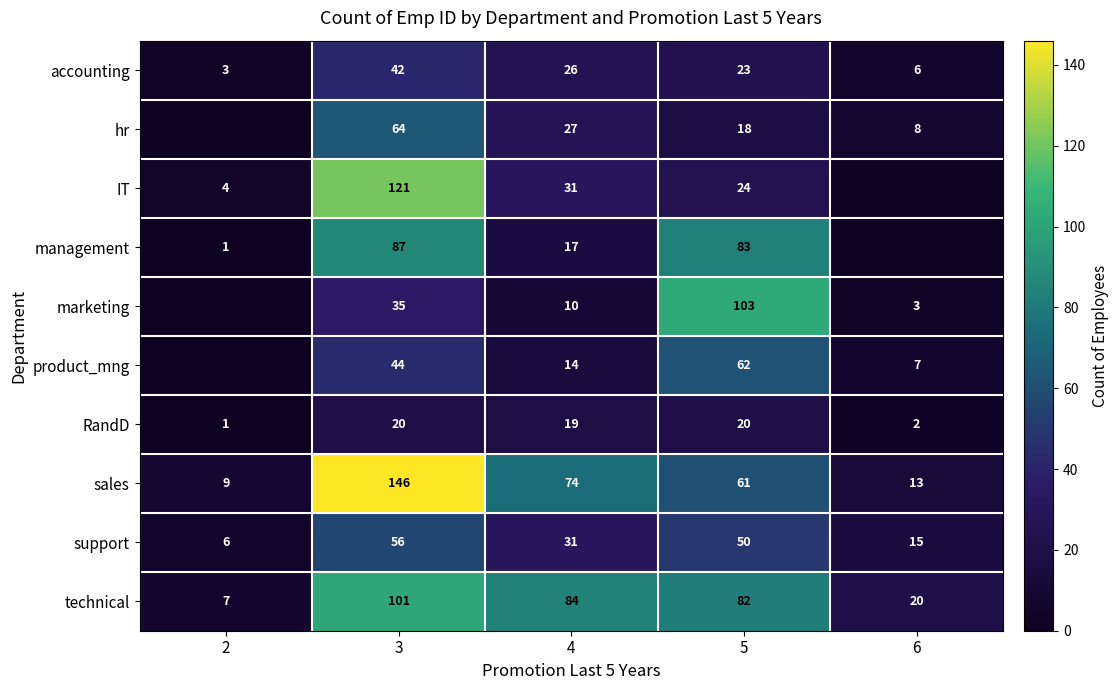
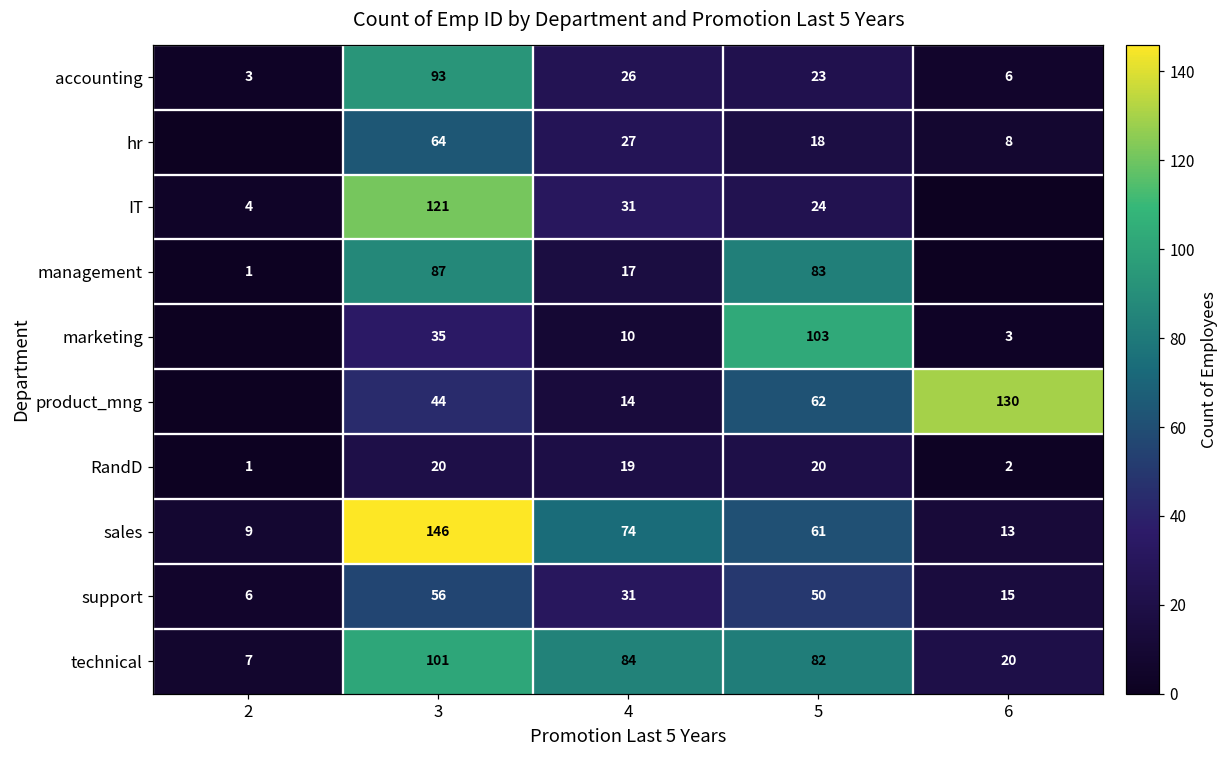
  {
    "accounting": {
      "2": 3,
-     "3": 42,
+     "3": 93,
      "4": 26,
      "5": 23,
      "6": 6
    },
    "hr": {
      "3": 64,
      "4": 27,
      "5": 18,
      "6": 8
    },
    "IT": {
      "2": 4,
      "3": 121,
      "4": 31,
      "5": 24
    },
    "management": {
      "2": 1,
      "3": 87,
      "4": 17,
      "5": 83
    },
    "marketing": {
      "3": 35,
      "4": 10,
      "5": 103,
      "6": 3
    },
    "product_mng": {
      "3": 44,
      "4": 14,
      "5": 62,
-     "6": 7
+     "6": 130
    },
    "RandD": {
      "2": 1,
      "3": 20,
      "4": 19,
      "5": 20,
      "6": 2
    },
    "sales": {
      "2": 9,
      "3": 146,
      "4": 74,
      "5": 61,
      "6": 13
    },
    "support": {
      "2": 6,
      "3": 56,
      "4": 31,
      "5": 50,
      "6": 15
    },
    "technical": {
      "2": 7,
      "3": 101,
      "4": 84,
      "5": 82,
      "6": 20
    }
  }
